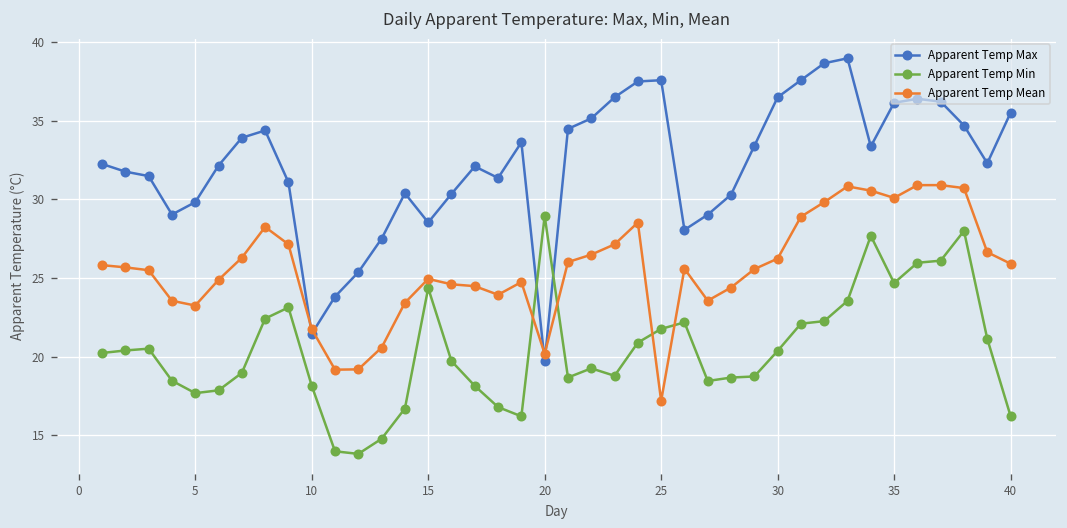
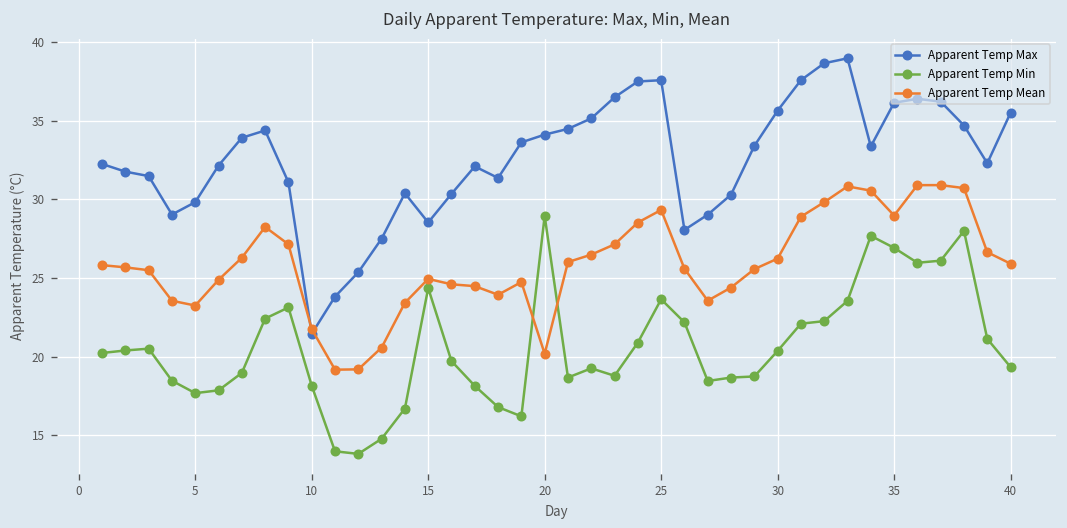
  {
    "Apparent Temp Max": {
      "5": 29.8,
      "10": 21.5,
      "15": 28.5,
-     "20": 19.7,
+     "20": 34.1,
      "25": 37.6,
-     "30": 36.5,
+     "30": 35.6,
      "35": 36.1,
      "40": 35.5
    },
    "Apparent Temp Min": {
      "5": 17.7,
      "10": 18.2,
      "15": 24.4,
      "20": 28.9,
-     "25": 21.8,
+     "25": 23.7,
      "30": 20.4,
-     "35": 24.7,
-     "40": 16.2
+     "35": 26.9,
+     "40": 19.3
    },
    "Apparent Temp Mean": {
      "5": 23.3,
      "10": 21.8,
      "15": 24.9,
      "20": 20.2,
-     "25": 17.2,
+     "25": 29.3,
      "30": 26.2,
-     "35": 30.1,
+     "35": 29.0,
      "40": 25.9
    }
  }
